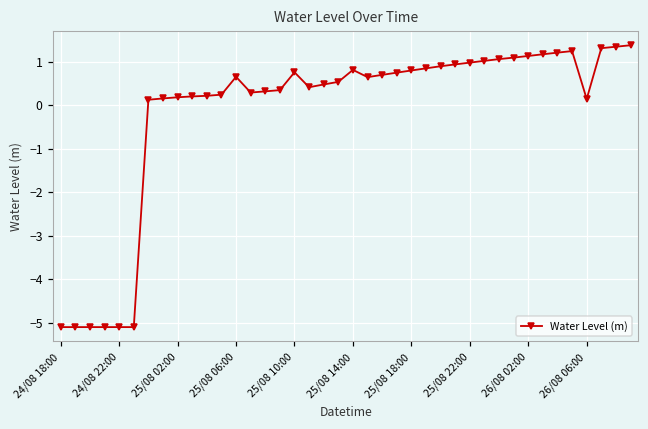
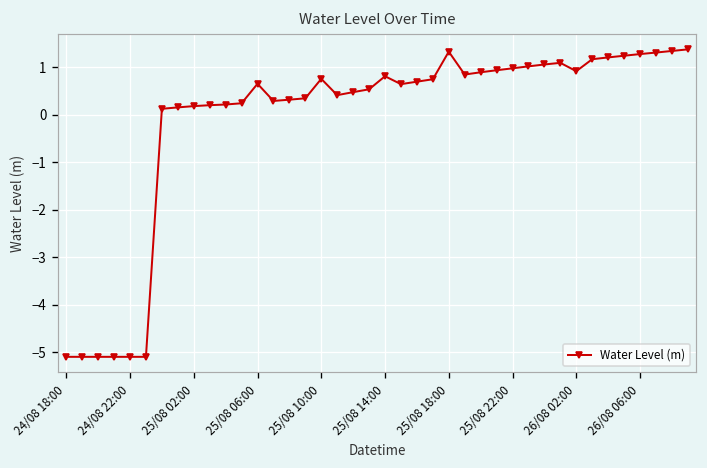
  {
    "24/08 18:00": -5.1,
    "24/08 22:00": -5.1,
    "25/08 02:00": 0.2,
    "25/08 06:00": 0.6,
    "25/08 10:00": 0.8,
    "25/08 14:00": 0.8,
-   "25/08 18:00": 0.8,
+   "25/08 18:00": 1.3,
    "25/08 22:00": 1.0,
-   "26/08 02:00": 1.1,
-   "26/08 06:00": 0.1
+   "26/08 02:00": 0.9,
+   "26/08 06:00": 1.3
  }
